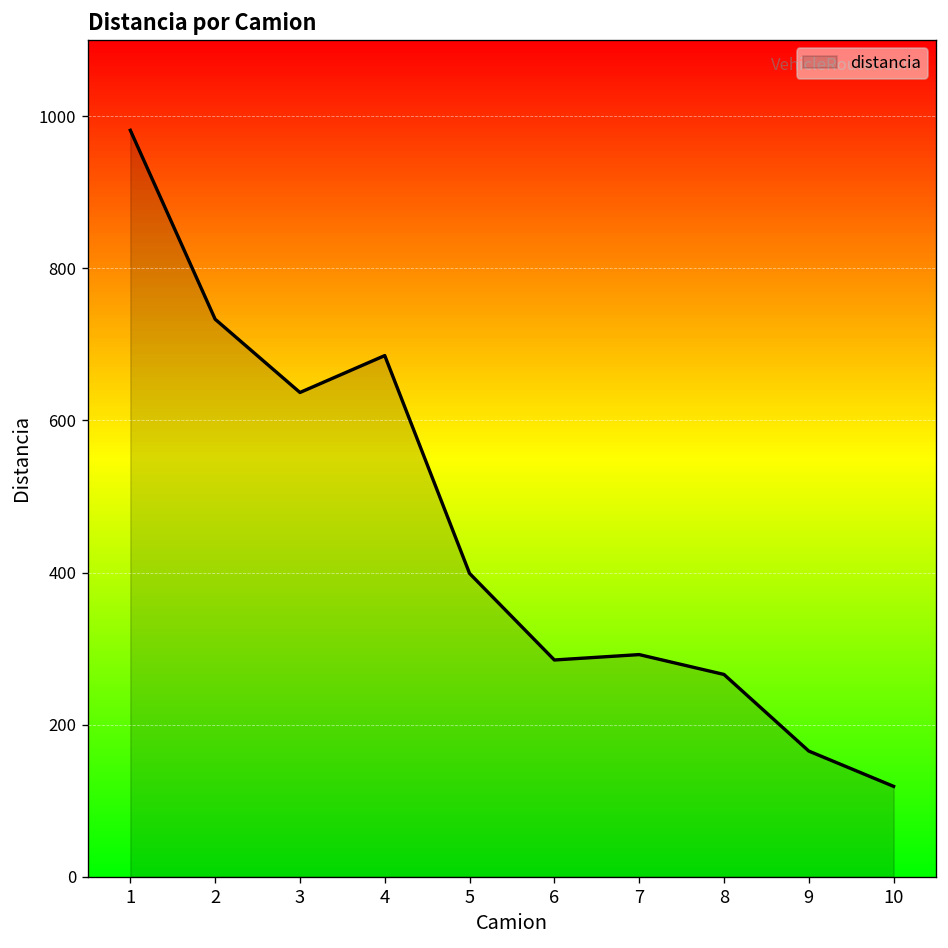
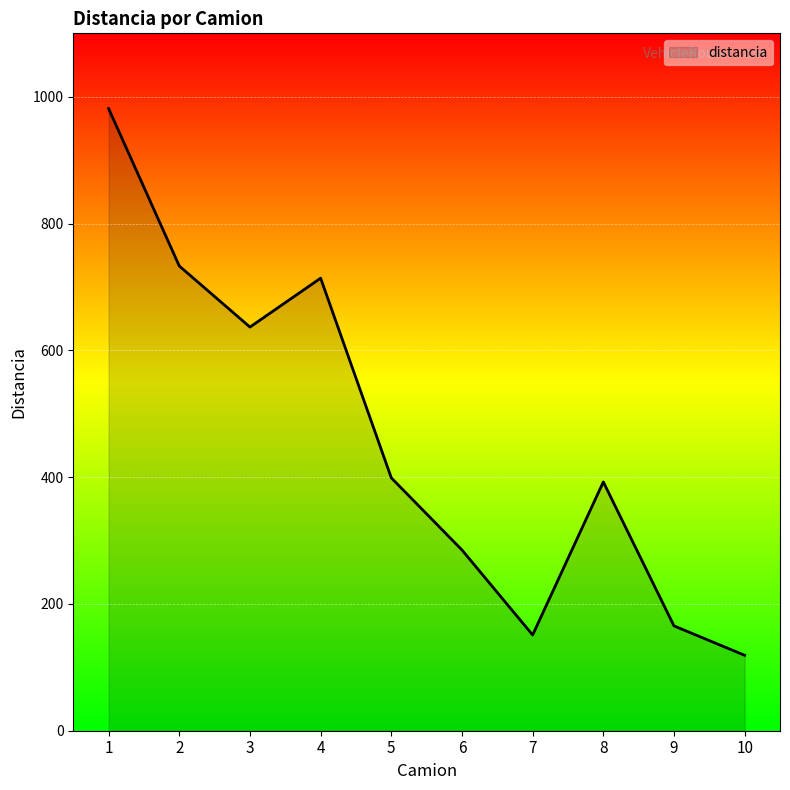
  {
    "1": 980,
    "2": 730,
    "3": 640,
-   "4": 690,
+   "4": 710,
    "5": 400,
    "6": 290,
-   "7": 290,
-   "8": 270,
+   "7": 150,
+   "8": 390,
    "9": 170,
    "10": 120
  }
